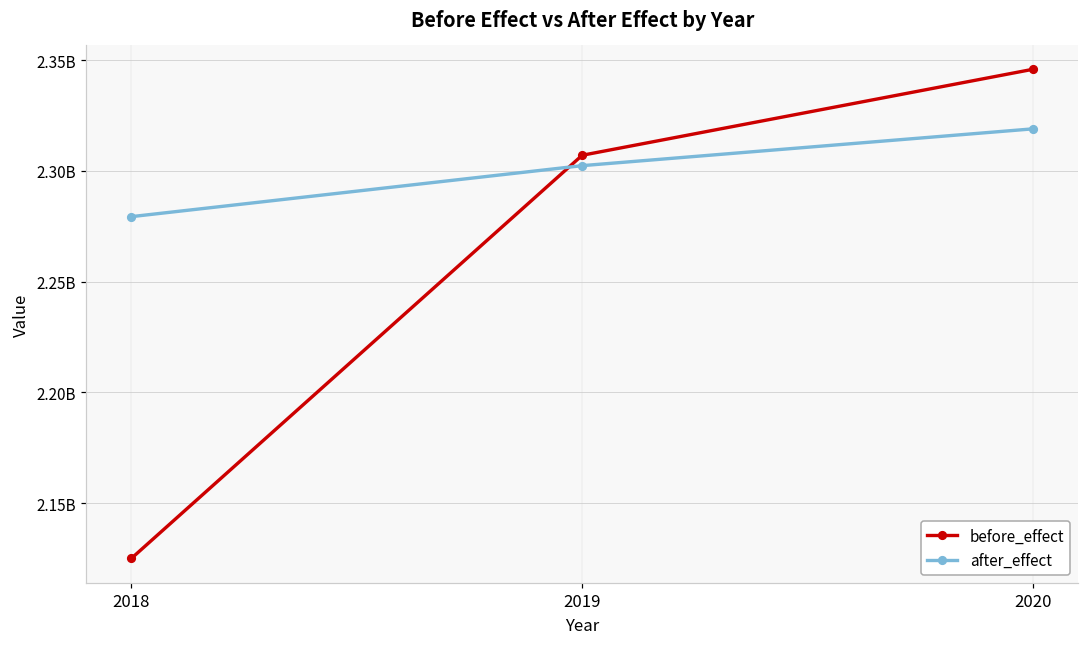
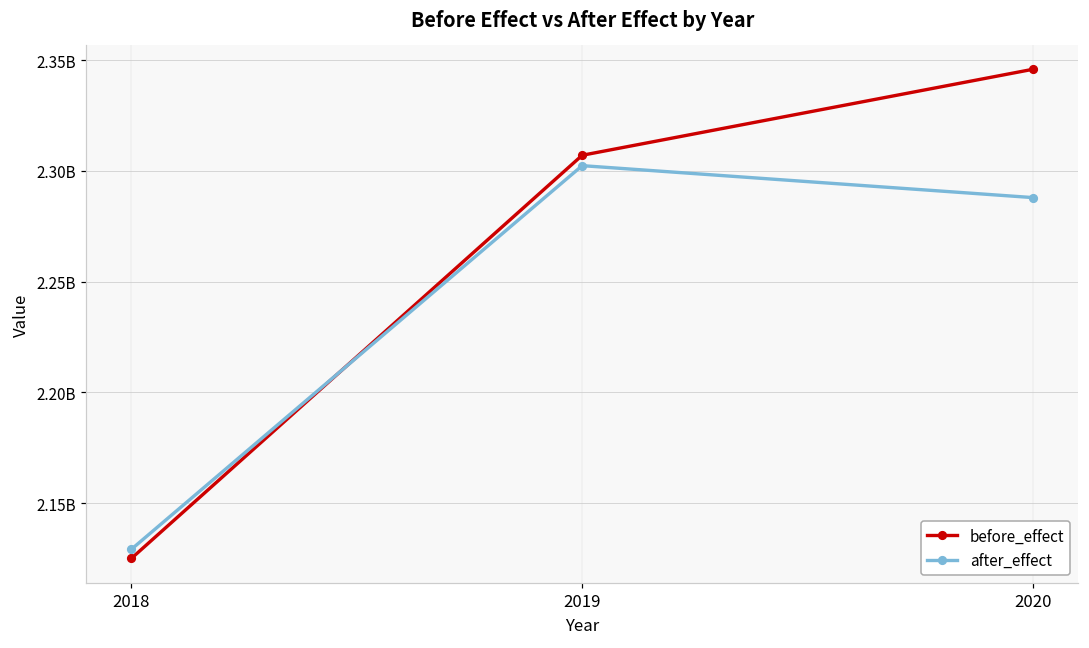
  {
    "before_effect": {
      "2018": 2125000000,
      "2019": 2307000000,
      "2020": 2346000000
    },
    "after_effect": {
-     "2018": 2279000000,
+     "2018": 2129000000,
      "2019": 2302000000,
-     "2020": 2319000000
+     "2020": 2288000000
    }
  }
